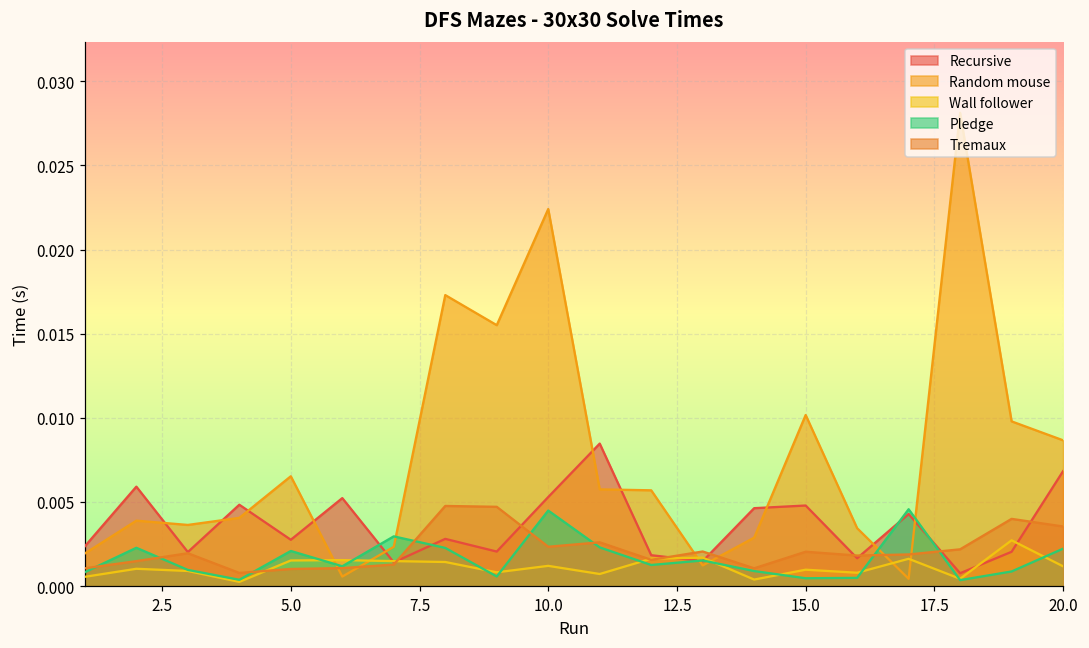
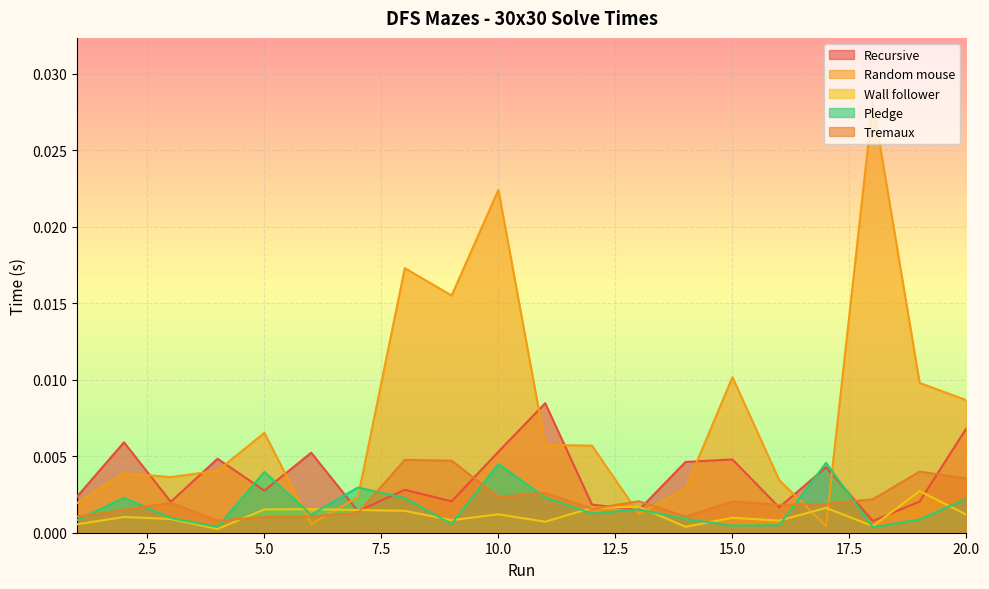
  {
    "Pledge": {
-     "5.0": 0.0021,
+     "5.0": 0.0040,
      "10.0": 0.0045,
      "15.0": 0.0005,
      "20.0": 0.0022
    }
  }
